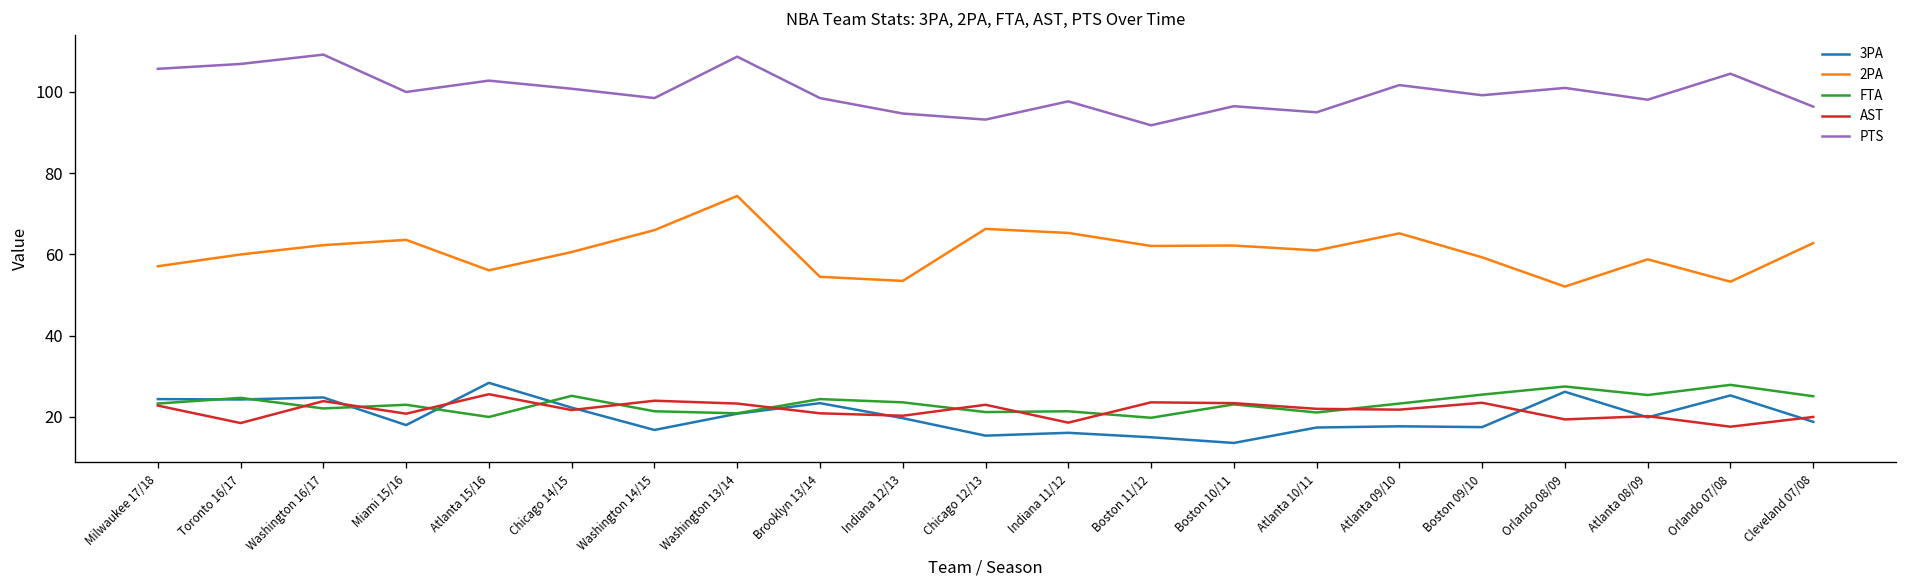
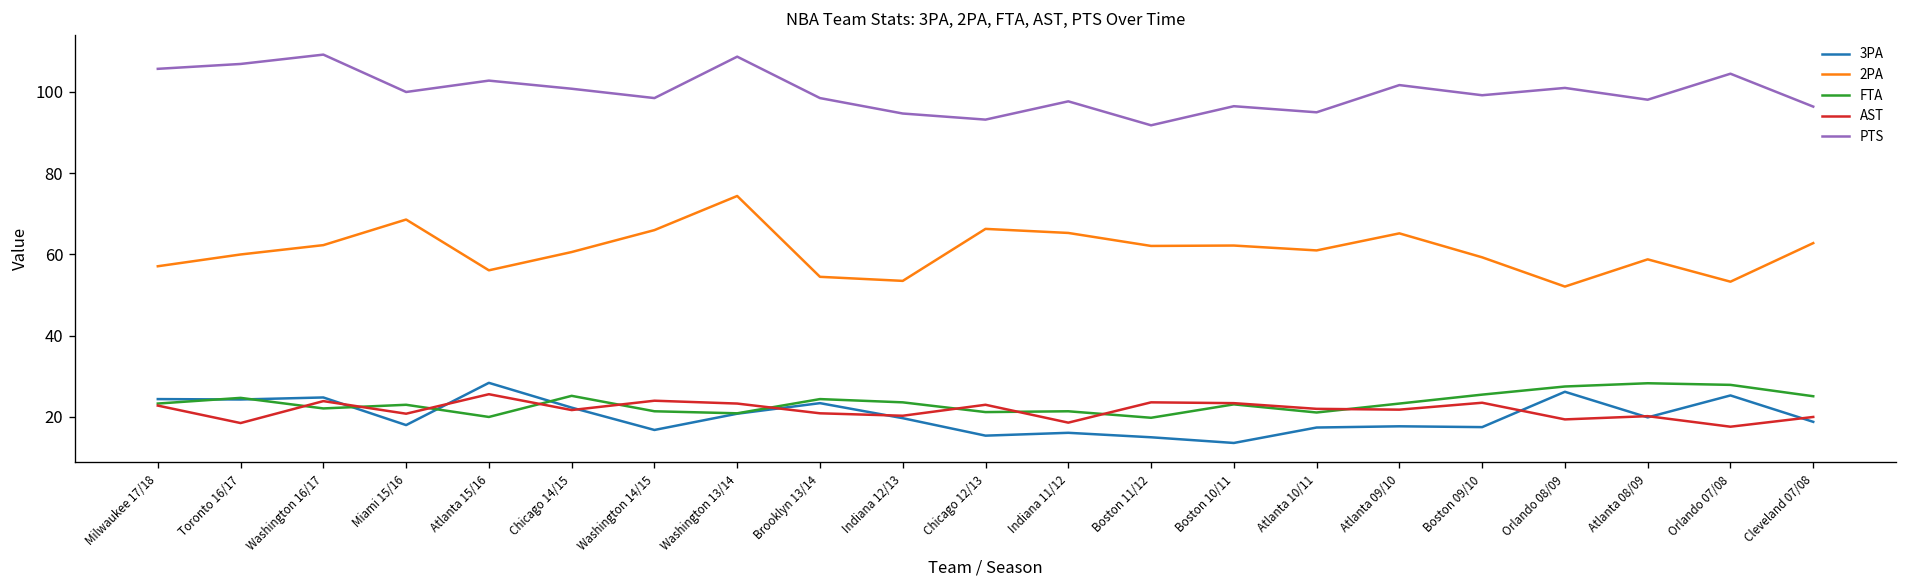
  {
    "3PA": {
      "Milwaukee 17/18": 24,
      "Washington 16/17": 25,
      "Miami 15/16": 18,
      "Atlanta 15/16": 28,
      "Washington 14/15": 17,
      "Brooklyn 13/14": 23,
      "Chicago 12/13": 15,
      "Indiana 11/12": 16,
      "Boston 11/12": 15,
      "Boston 10/11": 14,
      "Atlanta 10/11": 17,
      "Atlanta 09/10": 18,
      "Boston 09/10": 18,
      "Orlando 08/09": 26,
      "Orlando 07/08": 25,
      "Cleveland 07/08": 19
    },
    "2PA": {
      "Milwaukee 17/18": 57,
      "Toronto 16/17": 60,
      "Washington 16/17": 62,
-     "Miami 15/16": 64,
+     "Miami 15/16": 69,
      "Atlanta 15/16": 56,
      "Chicago 14/15": 61,
      "Washington 14/15": 66,
      "Washington 13/14": 74,
      "Brooklyn 13/14": 55,
      "Indiana 12/13": 54,
      "Chicago 12/13": 66,
      "Indiana 11/12": 65,
      "Boston 11/12": 62,
      "Boston 10/11": 62,
      "Atlanta 10/11": 61,
      "Atlanta 09/10": 65,
      "Boston 09/10": 59,
      "Orlando 08/09": 52,
      "Atlanta 08/09": 59,
      "Orlando 07/08": 53,
      "Cleveland 07/08": 63
    },
    "FTA": {
      "Washington 16/17": 22,
      "Miami 15/16": 23,
      "Atlanta 15/16": 20,
      "Chicago 14/15": 25,
      "Washington 14/15": 21,
      "Brooklyn 13/14": 24,
      "Indiana 12/13": 24,
      "Chicago 12/13": 21,
      "Indiana 11/12": 21,
      "Boston 11/12": 20,
      "Atlanta 10/11": 21,
      "Atlanta 09/10": 23,
      "Boston 09/10": 26,
      "Orlando 08/09": 28,
-     "Atlanta 08/09": 25,
+     "Atlanta 08/09": 28,
      "Orlando 07/08": 28,
      "Cleveland 07/08": 25
    },
    "AST": {
      "Toronto 16/17": 19,
      "Washington 16/17": 24,
      "Miami 15/16": 21,
      "Atlanta 15/16": 26,
      "Washington 14/15": 24,
      "Washington 13/14": 23,
      "Brooklyn 13/14": 21,
      "Chicago 12/13": 23,
      "Indiana 11/12": 19,
      "Boston 11/12": 24,
      "Atlanta 10/11": 22,
      "Atlanta 09/10": 22,
      "Boston 09/10": 24,
      "Orlando 08/09": 19,
      "Orlando 07/08": 18,
      "Cleveland 07/08": 20
    },
    "PTS": {
      "Milwaukee 17/18": 106,
      "Toronto 16/17": 107,
      "Washington 16/17": 109,
      "Miami 15/16": 100,
      "Atlanta 15/16": 103,
      "Chicago 14/15": 101,
      "Washington 14/15": 99,
      "Washington 13/14": 109,
      "Brooklyn 13/14": 99,
      "Indiana 12/13": 95,
      "Chicago 12/13": 93,
      "Indiana 11/12": 98,
      "Boston 11/12": 92,
      "Boston 10/11": 97,
      "Atlanta 10/11": 95,
      "Atlanta 09/10": 102,
      "Boston 09/10": 99,
      "Orlando 08/09": 101,
      "Atlanta 08/09": 98,
      "Orlando 07/08": 105,
      "Cleveland 07/08": 96
    }
  }
